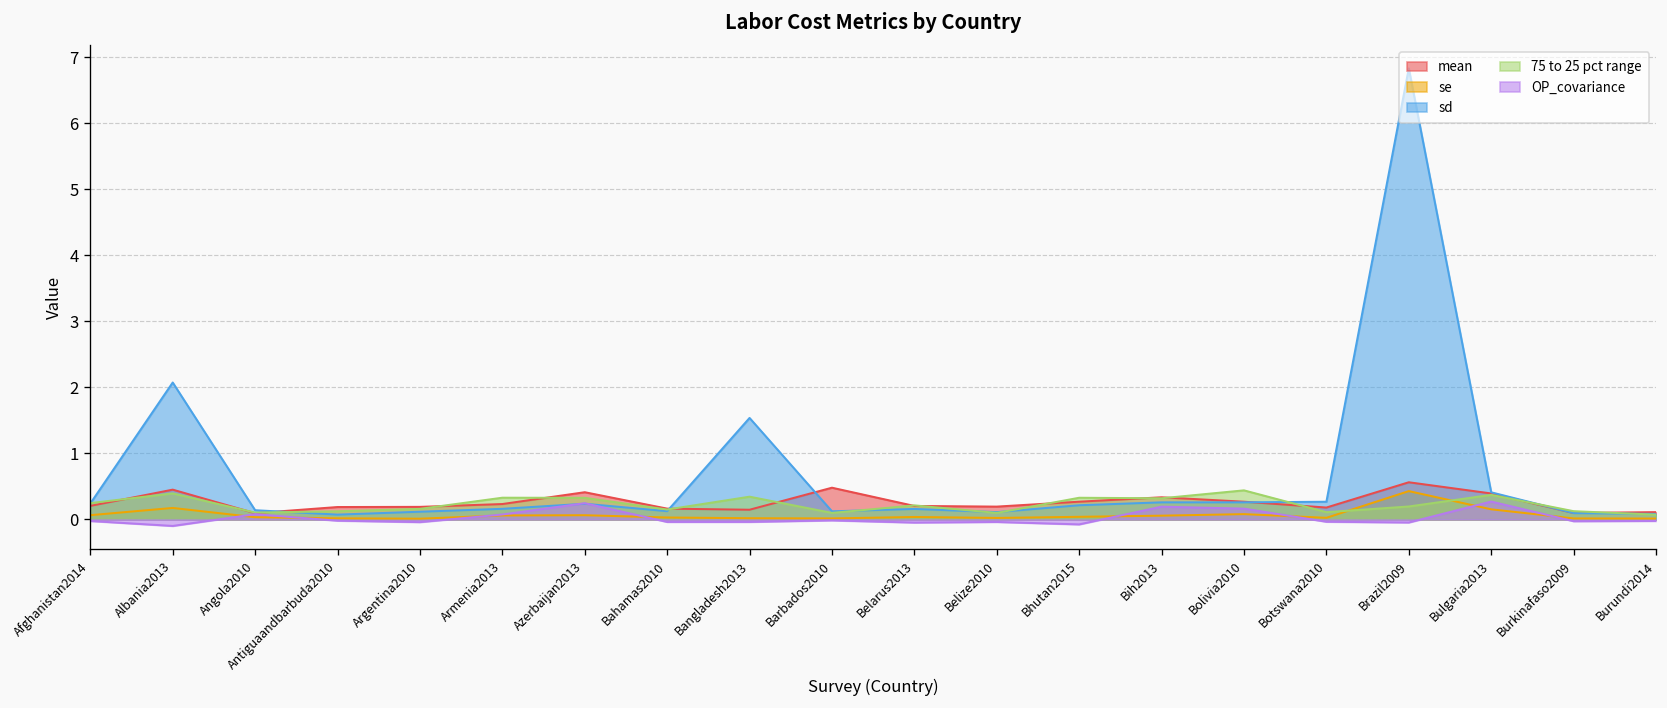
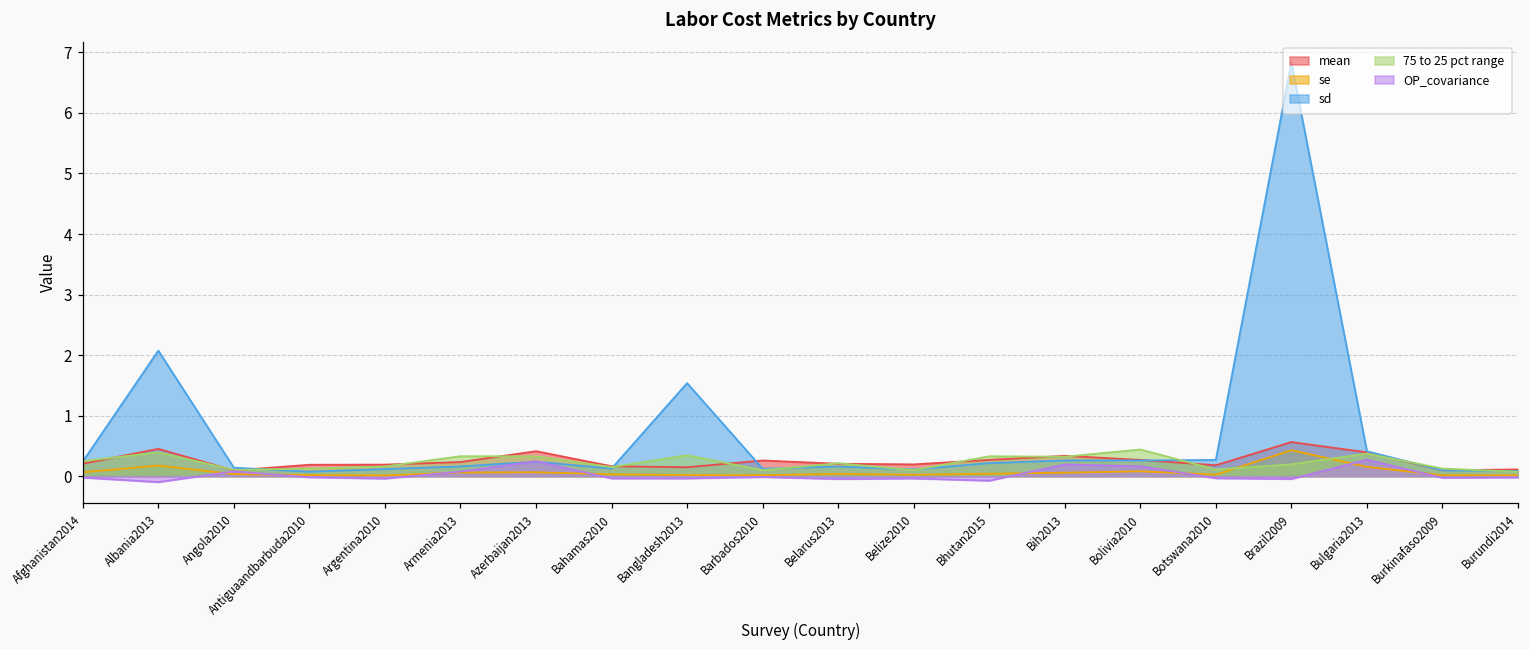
  {
    "mean": {
      "Albania2013": 0.5,
      "Antiguaandbarbuda2010": 0.2,
      "Armenia2013": 0.2,
      "Azerbaijan2013": 0.4,
      "Bangladesh2013": 0.1,
-     "Barbados2010": 0.5,
+     "Barbados2010": 0.3,
      "Belize2010": 0.2,
      "Bhutan2015": 0.3,
      "Botswana2010": 0.2,
      "Brazil2009": 0.6
    },
    "se": {
      "Afghanistan2014": 0.1,
      "Albania2013": 0.2,
      "Azerbaijan2013": 0.1,
      "Bih2013": 0.1,
      "Bolivia2010": 0.1,
      "Brazil2009": 0.4,
      "Bulgaria2013": 0.2
    },
    "sd": {
      "Albania2013": 2.1,
      "Antiguaandbarbuda2010": 0.1,
      "Armenia2013": 0.2,
      "Bangladesh2013": 1.5,
      "Bhutan2015": 0.2,
      "Bih2013": 0.3,
      "Botswana2010": 0.3
    },
    "75 to 25 pct range": {
      "Albania2013": 0.4,
      "Antiguaandbarbuda2010": 0.1,
      "Armenia2013": 0.3,
      "Azerbaijan2013": 0.3,
      "Bangladesh2013": 0.3,
      "Bhutan2015": 0.3,
      "Bolivia2010": 0.4,
      "Botswana2010": 0.1,
      "Brazil2009": 0.2
    }
  }
